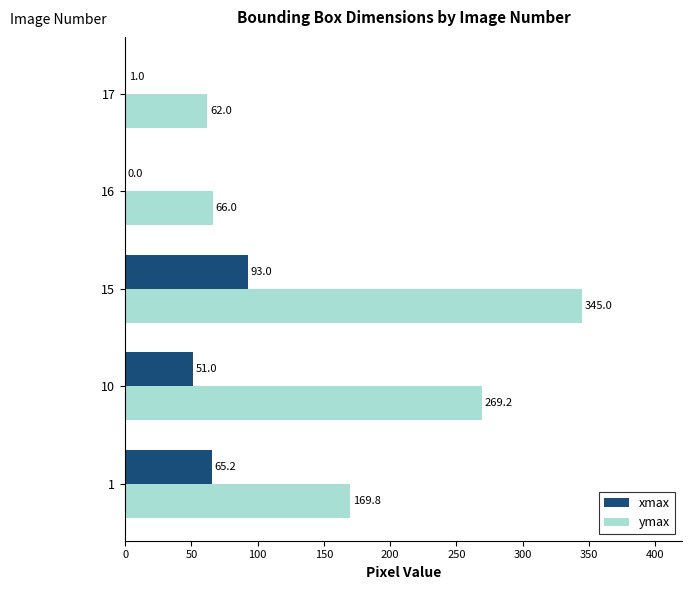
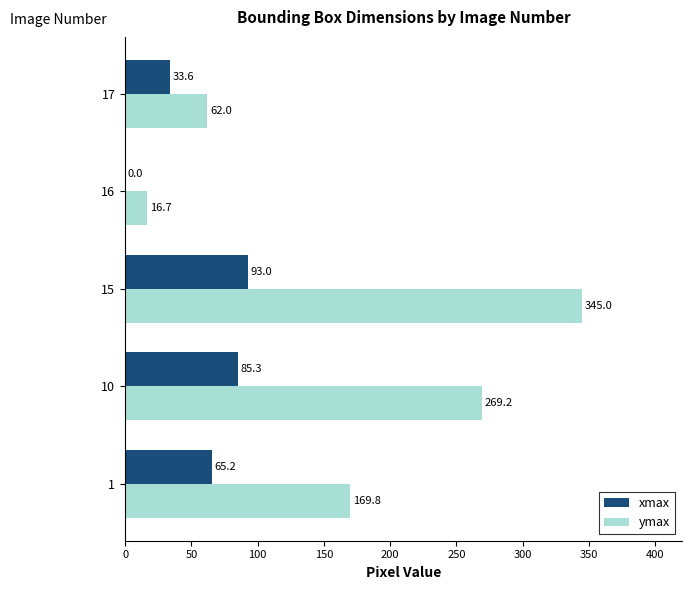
  {
    "xmax": {
-     "17": 1.0,
+     "17": 33.6,
      "16": 0.0,
      "15": 93.0,
-     "10": 51.0,
+     "10": 85.3,
      "1": 65.2
    },
    "ymax": {
      "17": 62.0,
-     "16": 66.0,
+     "16": 16.7,
      "15": 345.0,
      "10": 269.2,
      "1": 169.8
    }
  }
